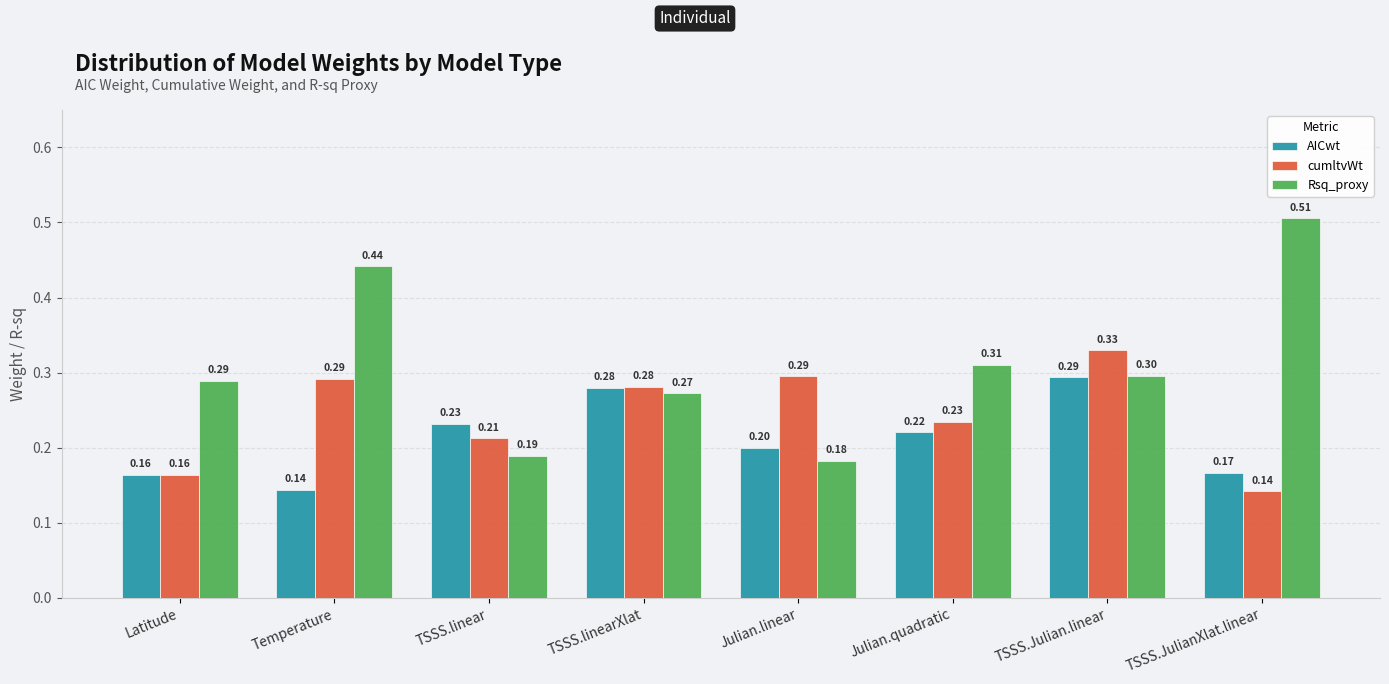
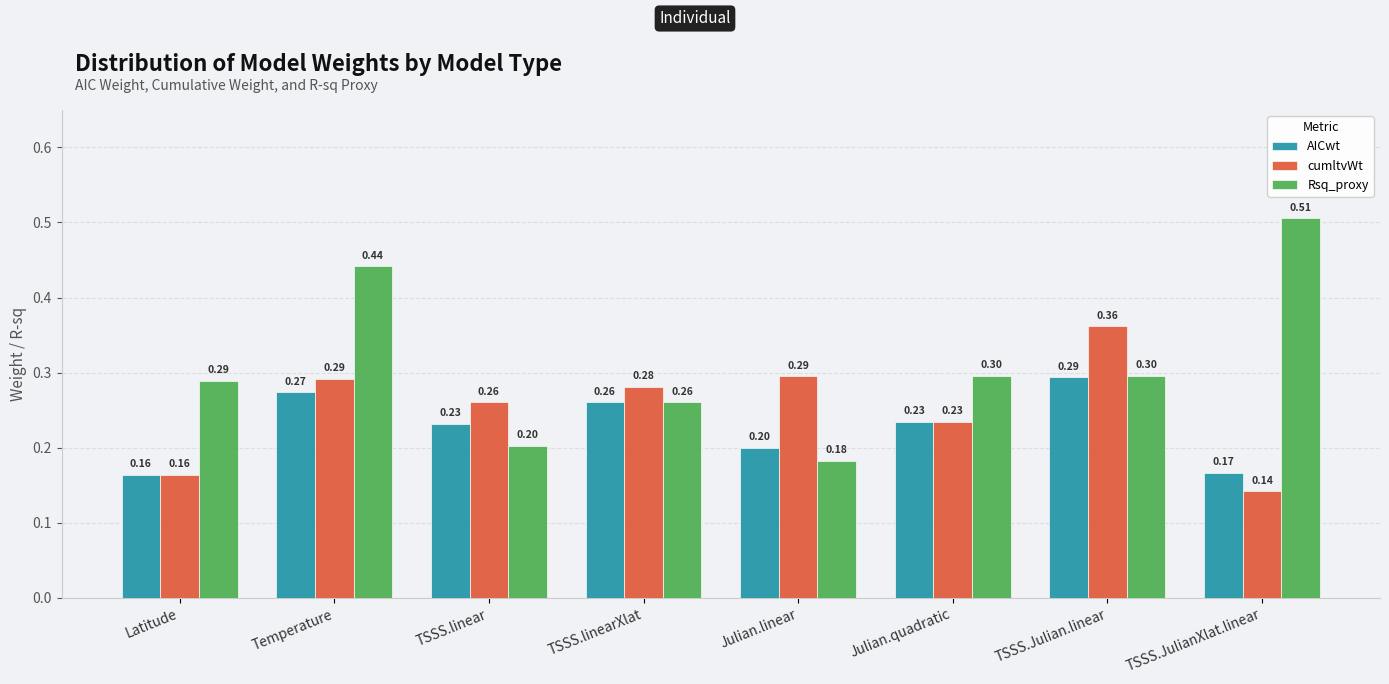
  {
    "AICwt": {
      "Latitude": 0.16,
-     "Temperature": 0.14,
+     "Temperature": 0.27,
      "TSSS.linear": 0.23,
-     "TSSS.linearXlat": 0.28,
+     "TSSS.linearXlat": 0.26,
      "Julian.linear": 0.20,
-     "Julian.quadratic": 0.22,
+     "Julian.quadratic": 0.23,
      "TSSS.Julian.linear": 0.29,
      "TSSS.JulianXlat.linear": 0.17
    },
    "cumltvWt": {
      "Latitude": 0.16,
      "Temperature": 0.29,
-     "TSSS.linear": 0.21,
+     "TSSS.linear": 0.26,
      "TSSS.linearXlat": 0.28,
      "Julian.linear": 0.29,
      "Julian.quadratic": 0.23,
-     "TSSS.Julian.linear": 0.33,
+     "TSSS.Julian.linear": 0.36,
      "TSSS.JulianXlat.linear": 0.14
    },
    "Rsq_proxy": {
      "Latitude": 0.29,
      "Temperature": 0.44,
-     "TSSS.linear": 0.19,
-     "TSSS.linearXlat": 0.27,
+     "TSSS.linear": 0.20,
+     "TSSS.linearXlat": 0.26,
      "Julian.linear": 0.18,
-     "Julian.quadratic": 0.31,
+     "Julian.quadratic": 0.30,
      "TSSS.Julian.linear": 0.30,
      "TSSS.JulianXlat.linear": 0.51
    }
  }
